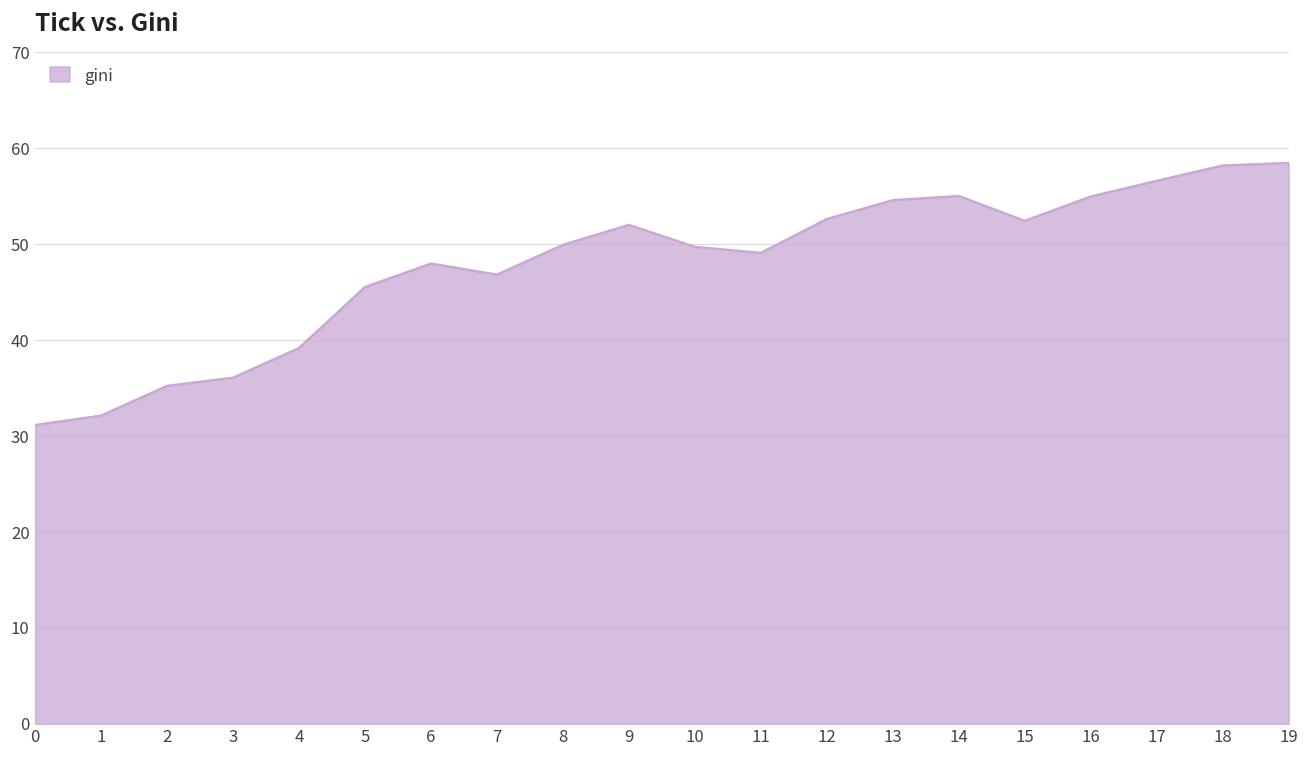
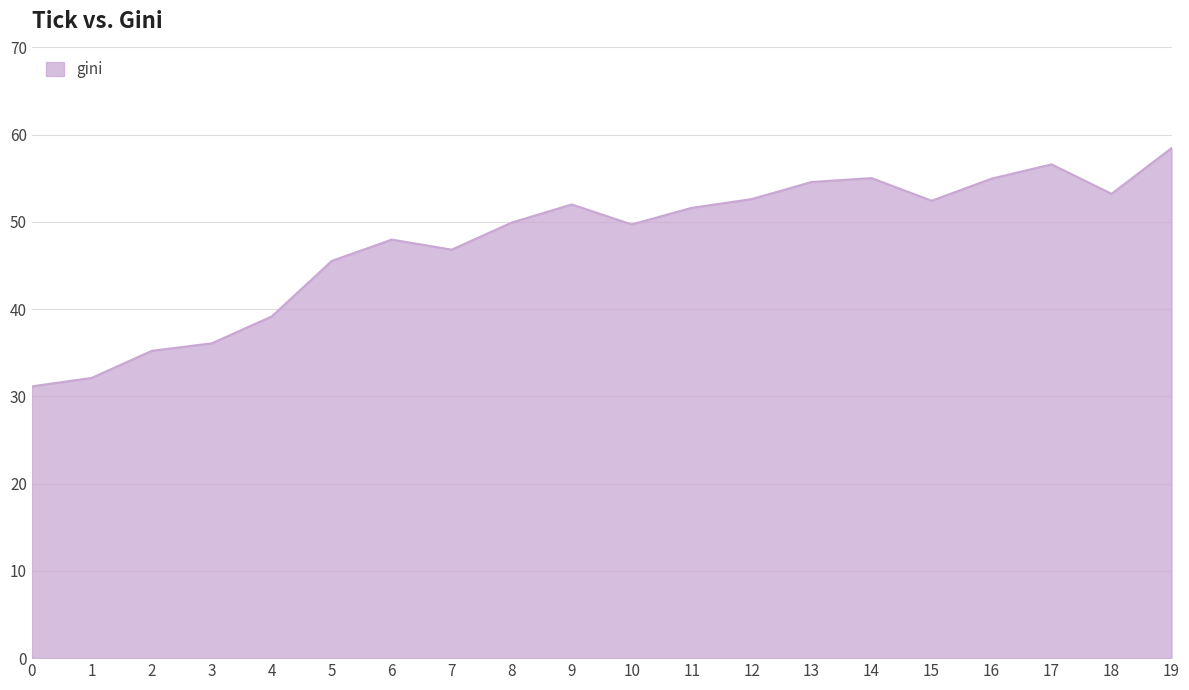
  {
    "0": 31,
    "1": 32,
    "2": 35,
    "3": 36,
    "4": 39,
    "5": 46,
    "6": 48,
    "7": 47,
    "8": 50,
    "9": 52,
    "10": 50,
-   "11": 49,
+   "11": 52,
    "12": 53,
    "13": 55,
    "14": 55,
    "15": 52,
    "16": 55,
    "17": 57,
-   "18": 58,
+   "18": 53,
    "19": 58
  }
